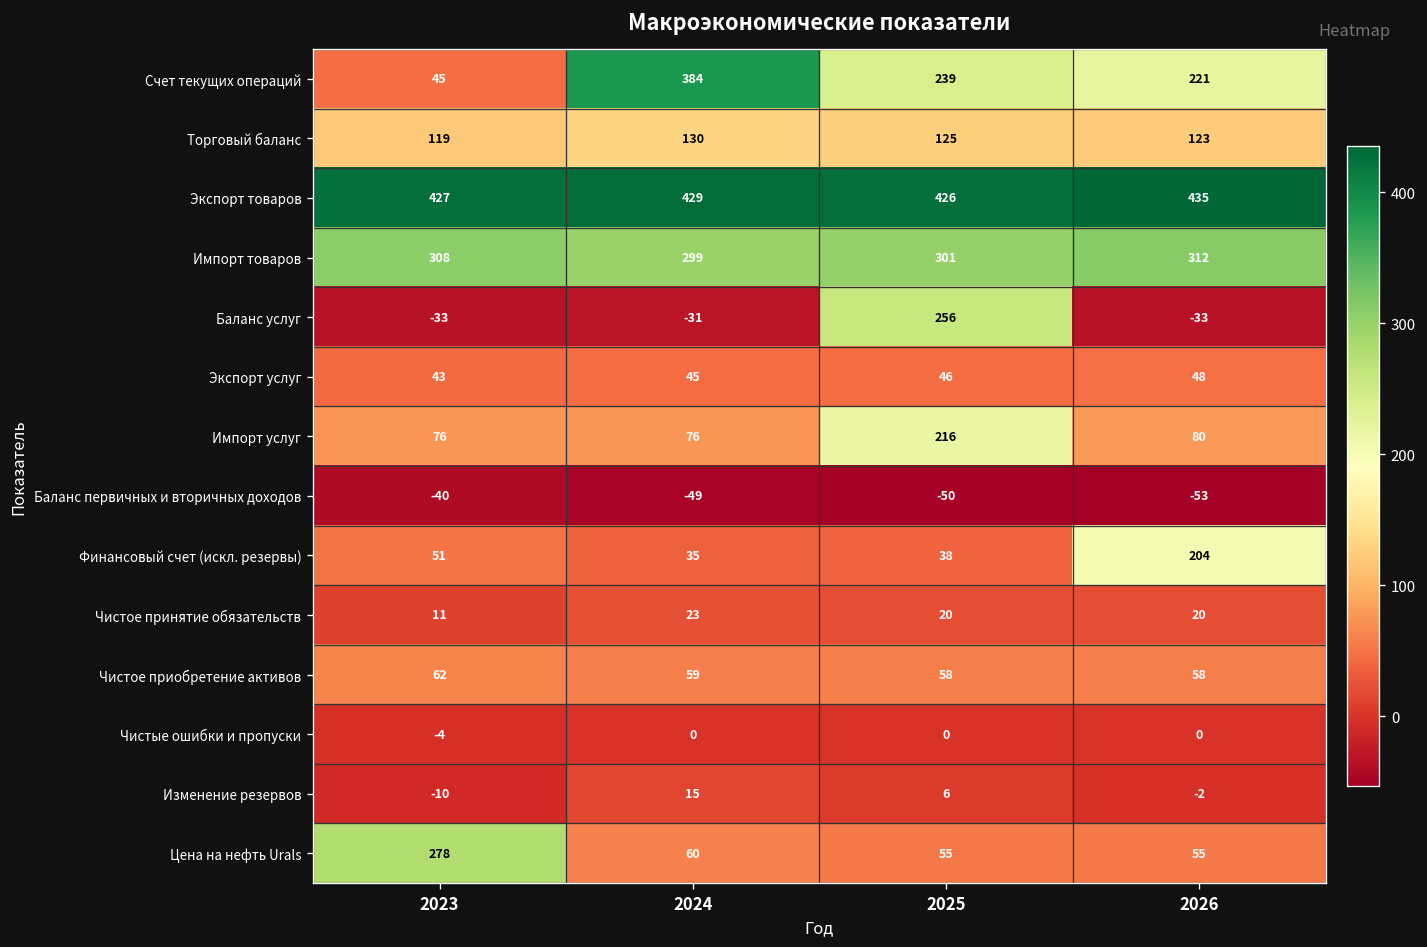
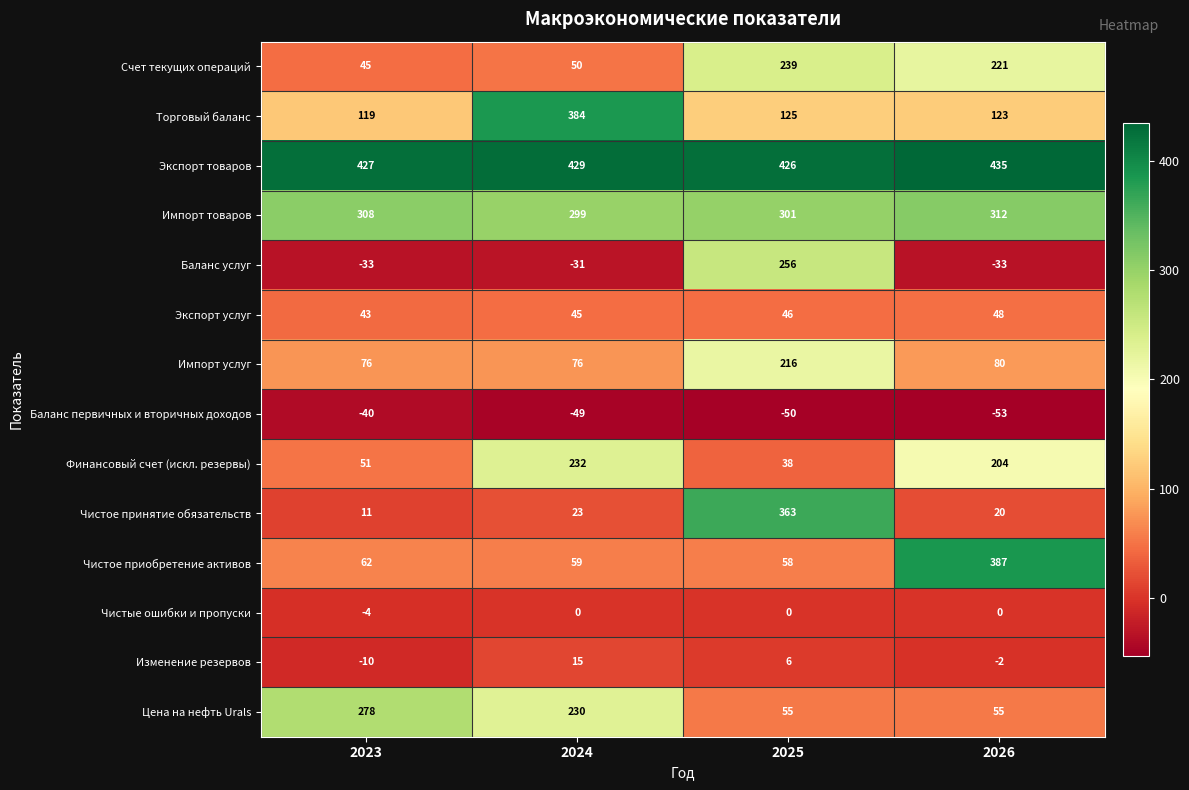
  {
    "Счет текущих операций": {
      "2023": 45,
-     "2024": 384,
+     "2024": 50,
      "2025": 239,
      "2026": 221
    },
    "Торговый баланс": {
      "2023": 119,
-     "2024": 130,
+     "2024": 384,
      "2025": 125,
      "2026": 123
    },
    "Экспорт товаров": {
      "2023": 427,
      "2024": 429,
      "2025": 426,
      "2026": 435
    },
    "Импорт товаров": {
      "2023": 308,
      "2024": 299,
      "2025": 301,
      "2026": 312
    },
    "Баланс услуг": {
      "2023": -33,
      "2024": -31,
      "2025": 256,
      "2026": -33
    },
    "Экспорт услуг": {
      "2023": 43,
      "2024": 45,
      "2025": 46,
      "2026": 48
    },
    "Импорт услуг": {
      "2023": 76,
      "2024": 76,
      "2025": 216,
      "2026": 80
    },
    "Баланс первичных и вторичных доходов": {
      "2023": -40,
      "2024": -49,
      "2025": -50,
      "2026": -53
    },
    "Финансовый счет (искл. резервы)": {
      "2023": 51,
-     "2024": 35,
+     "2024": 232,
      "2025": 38,
      "2026": 204
    },
    "Чистое принятие обязательств": {
      "2023": 11,
      "2024": 23,
-     "2025": 20,
+     "2025": 363,
      "2026": 20
    },
    "Чистое приобретение активов": {
      "2023": 62,
      "2024": 59,
      "2025": 58,
-     "2026": 58
+     "2026": 387
    },
    "Чистые ошибки и пропуски": {
      "2023": -4,
      "2024": 0,
      "2025": 0,
      "2026": 0
    },
    "Изменение резервов": {
      "2023": -10,
      "2024": 15,
      "2025": 6,
      "2026": -2
    },
    "Цена на нефть Urals": {
      "2023": 278,
-     "2024": 60,
+     "2024": 230,
      "2025": 55,
      "2026": 55
    }
  }
